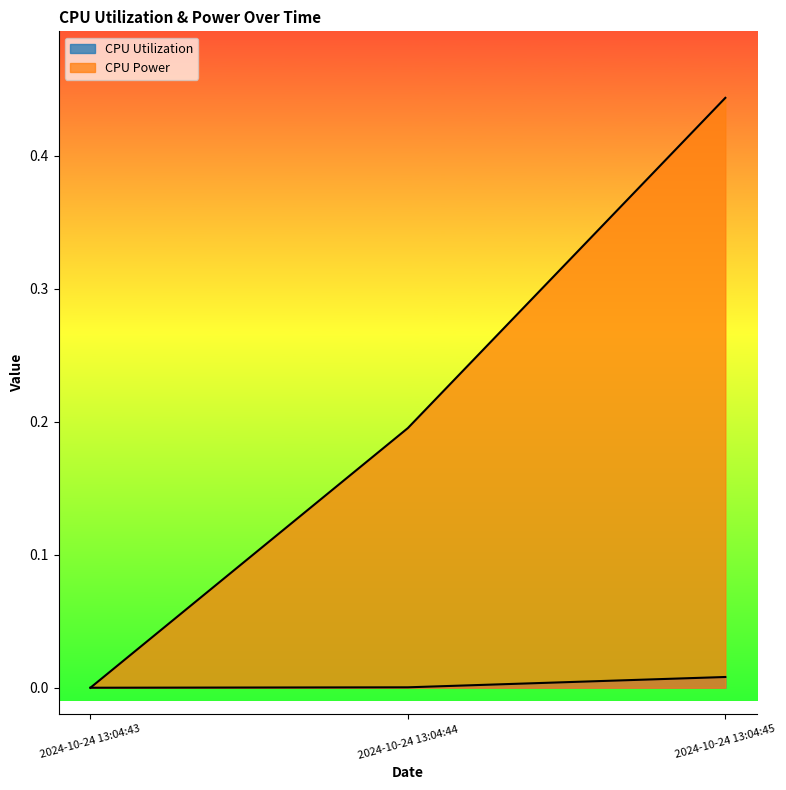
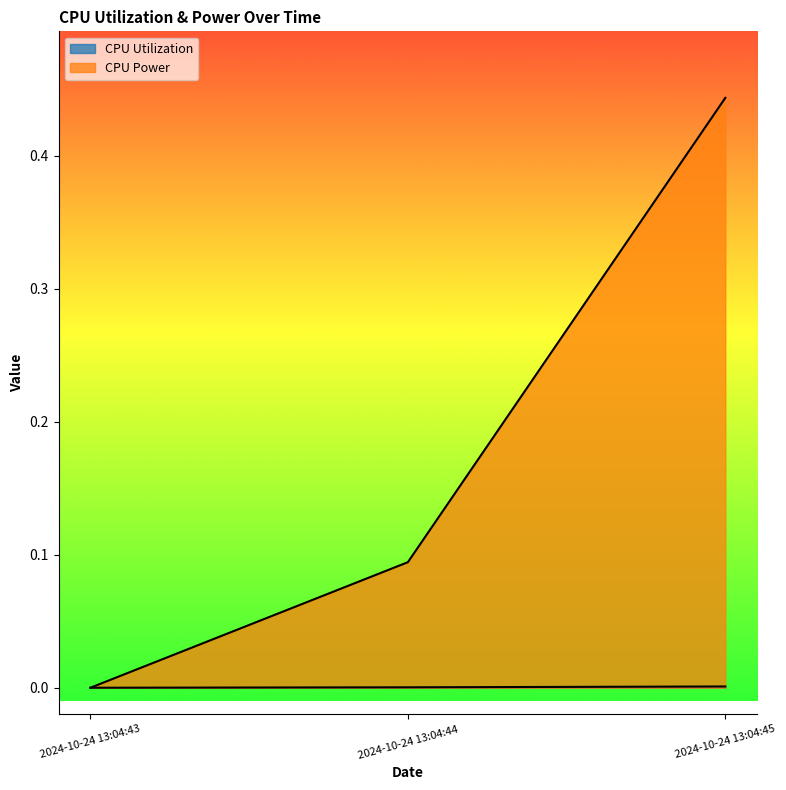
  {
    "CPU Utilization": {
      "2024-10-24 13:04:44": 0.000,
-     "2024-10-24 13:04:45": 0.008
+     "2024-10-24 13:04:45": 0.001
    },
    "CPU Power": {
-     "2024-10-24 13:04:44": 0.195,
+     "2024-10-24 13:04:44": 0.094,
      "2024-10-24 13:04:45": 0.443
    }
  }
